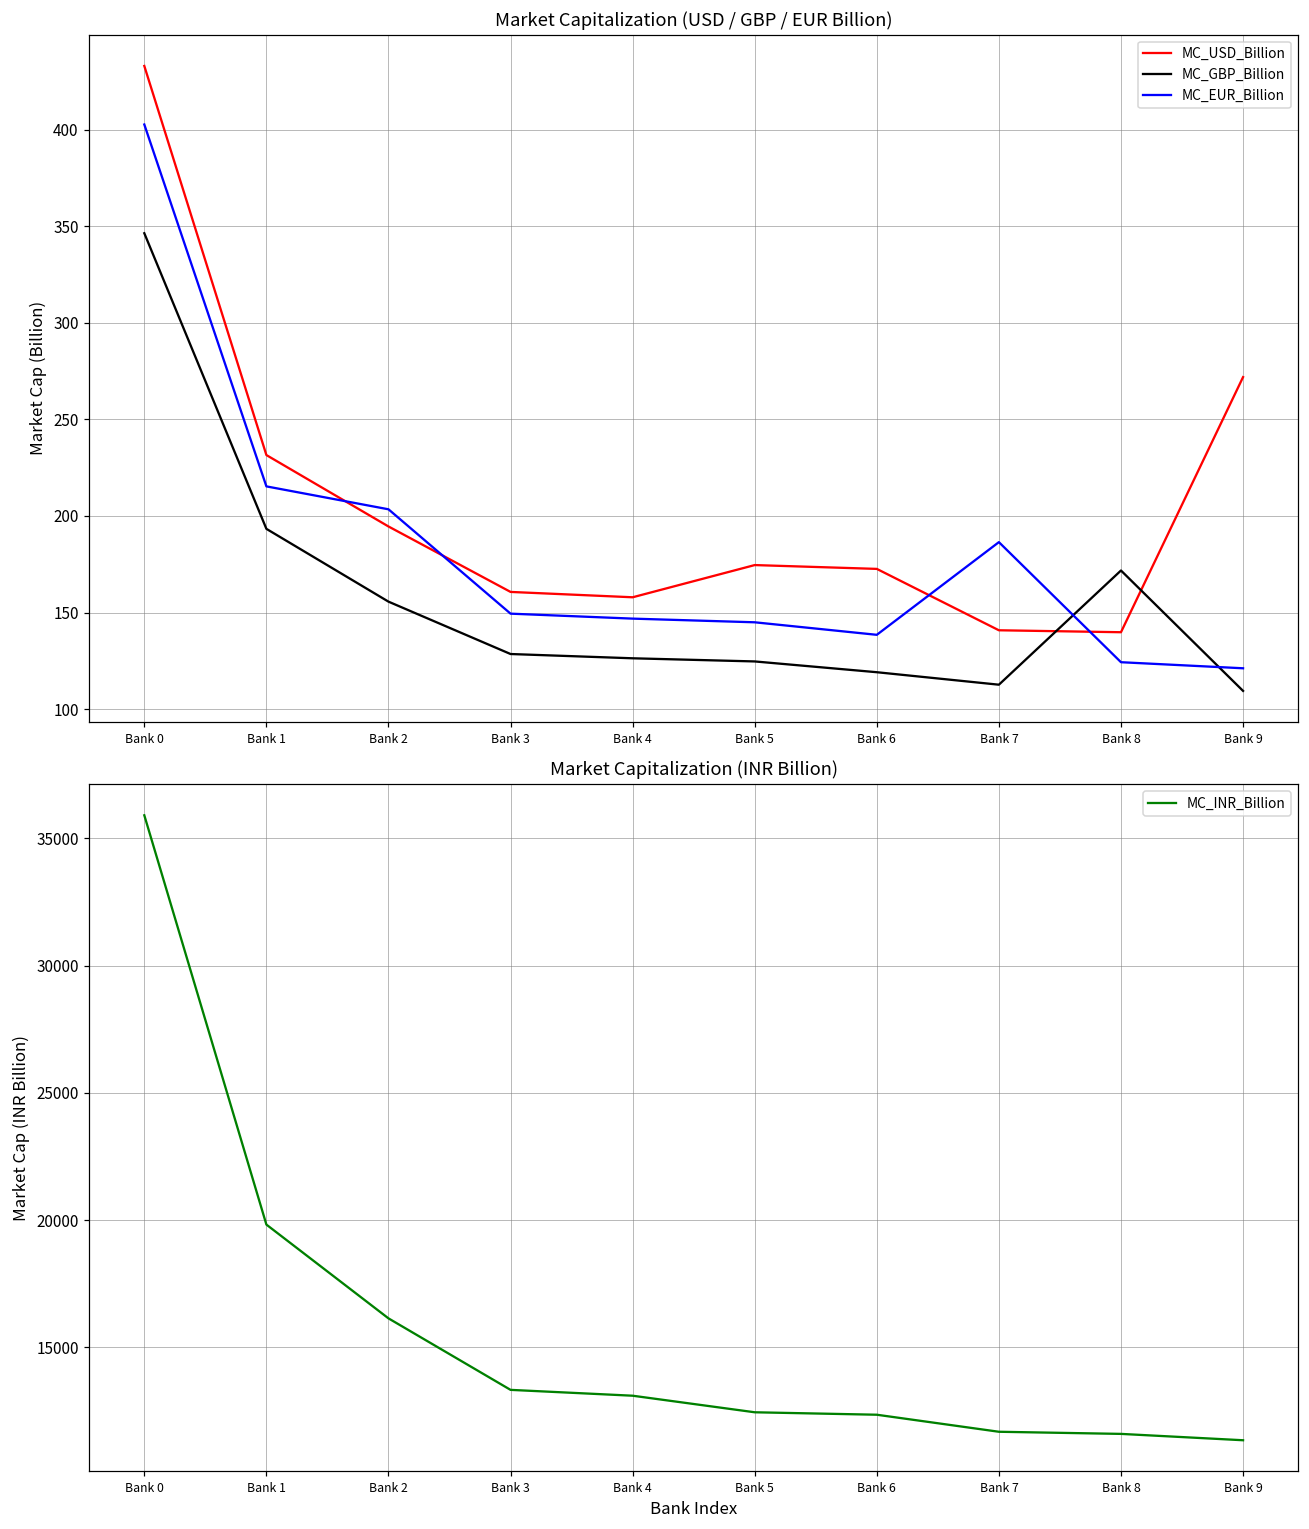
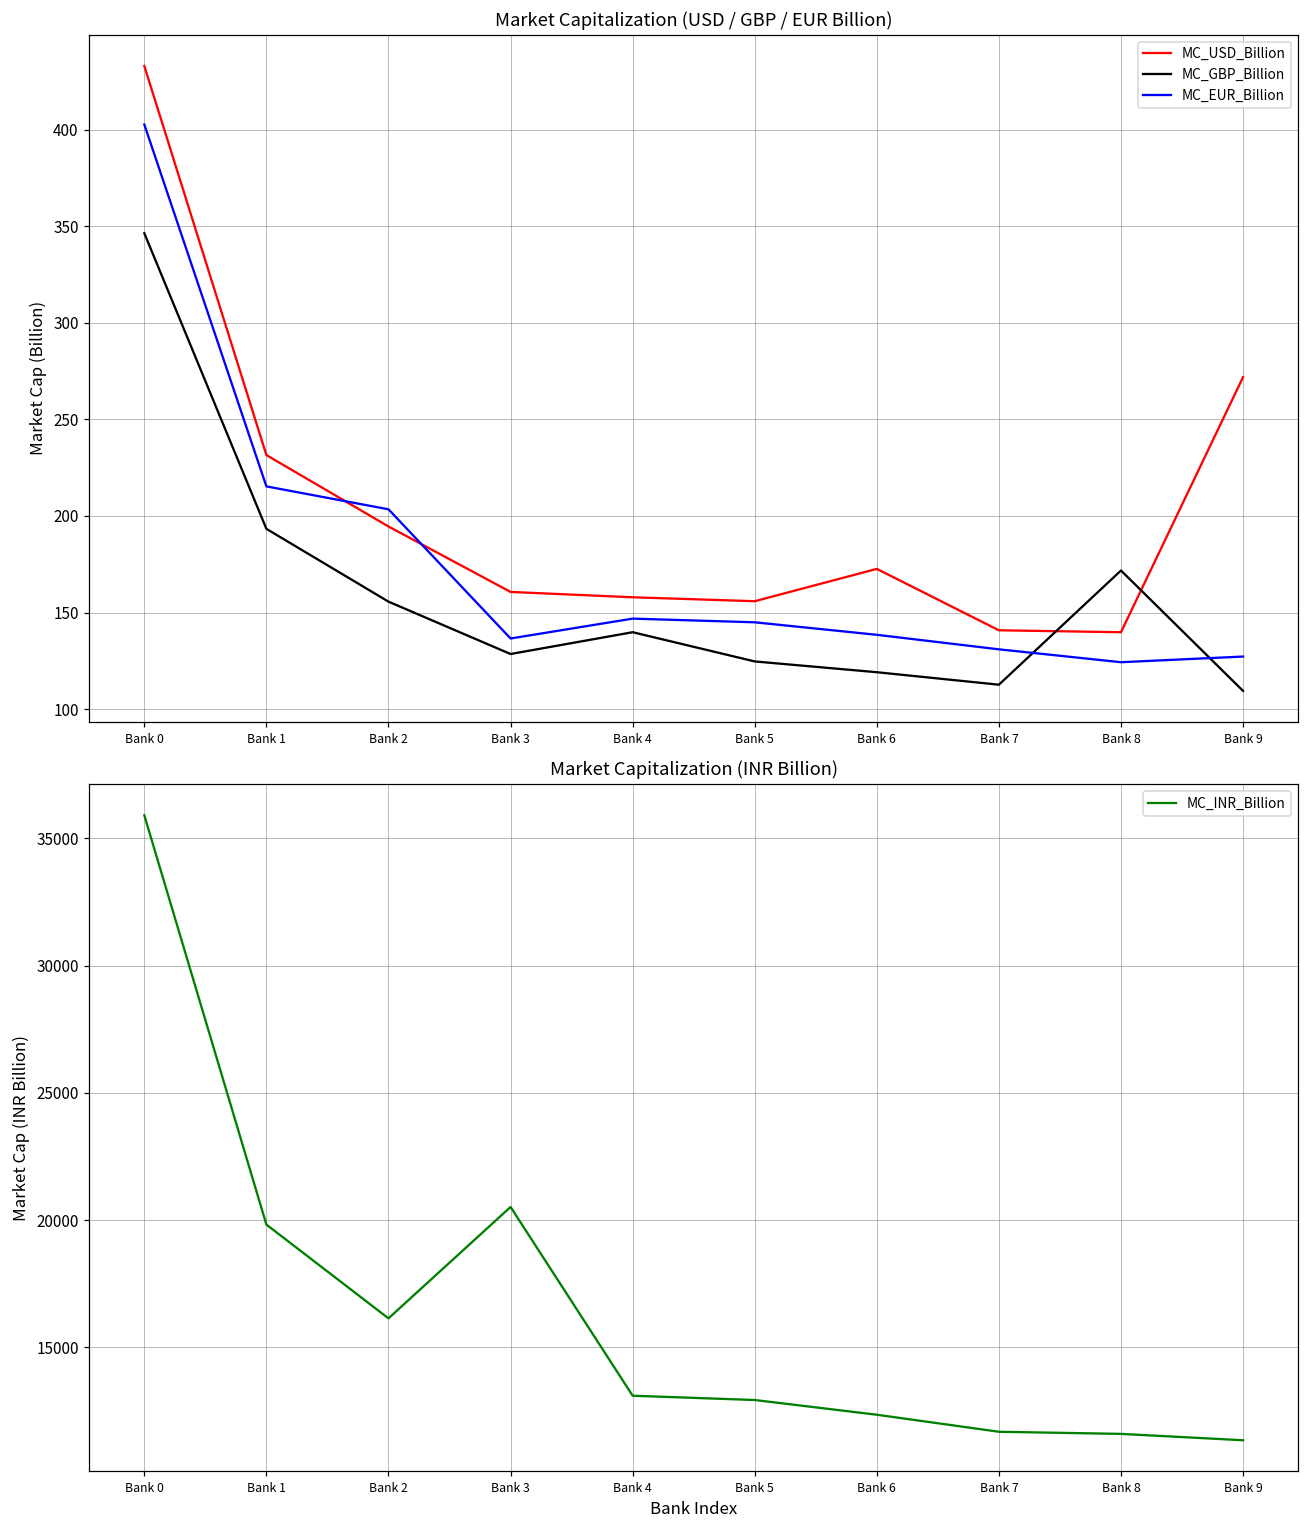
  {
    "Market Capitalization (USD / GBP / EUR Billion)": {
      "MC_USD_Billion": {
        "Bank 0": 433,
        "Bank 1": 232,
        "Bank 2": 195,
        "Bank 3": 161,
        "Bank 4": 158,
-       "Bank 5": 175,
+       "Bank 5": 156,
        "Bank 6": 173,
        "Bank 7": 141,
        "Bank 8": 140,
        "Bank 9": 272
      },
      "MC_GBP_Billion": {
        "Bank 0": 346,
        "Bank 1": 193,
        "Bank 2": 156,
        "Bank 3": 129,
-       "Bank 4": 126,
+       "Bank 4": 140,
        "Bank 5": 125,
        "Bank 6": 119,
        "Bank 7": 113,
        "Bank 8": 172,
        "Bank 9": 109
      },
      "MC_EUR_Billion": {
        "Bank 0": 403,
        "Bank 1": 215,
        "Bank 2": 203,
-       "Bank 3": 149,
+       "Bank 3": 137,
        "Bank 4": 147,
        "Bank 5": 145,
        "Bank 6": 138,
-       "Bank 7": 186,
+       "Bank 7": 131,
        "Bank 8": 124,
-       "Bank 9": 121
+       "Bank 9": 127
      }
    },
    "Market Capitalization (INR Billion)": {
      "Bank 0": 35900,
      "Bank 1": 19800,
      "Bank 2": 16100,
-     "Bank 3": 13300,
+     "Bank 3": 20500,
      "Bank 4": 13100,
-     "Bank 5": 12400,
+     "Bank 5": 12900,
      "Bank 6": 12400,
      "Bank 7": 11700,
      "Bank 8": 11600,
      "Bank 9": 11300
    }
  }
